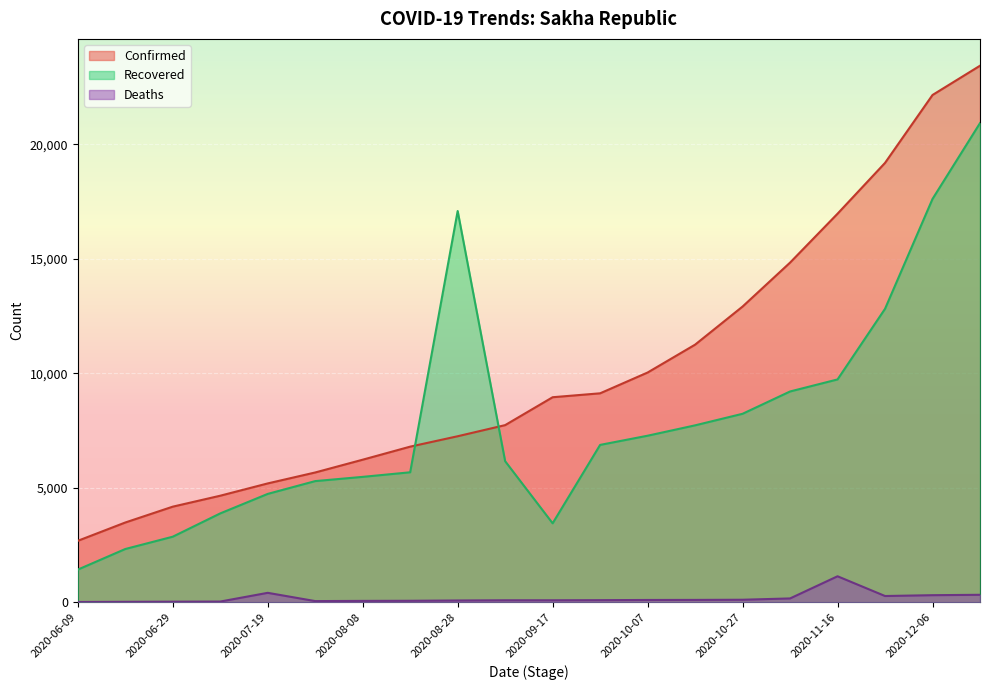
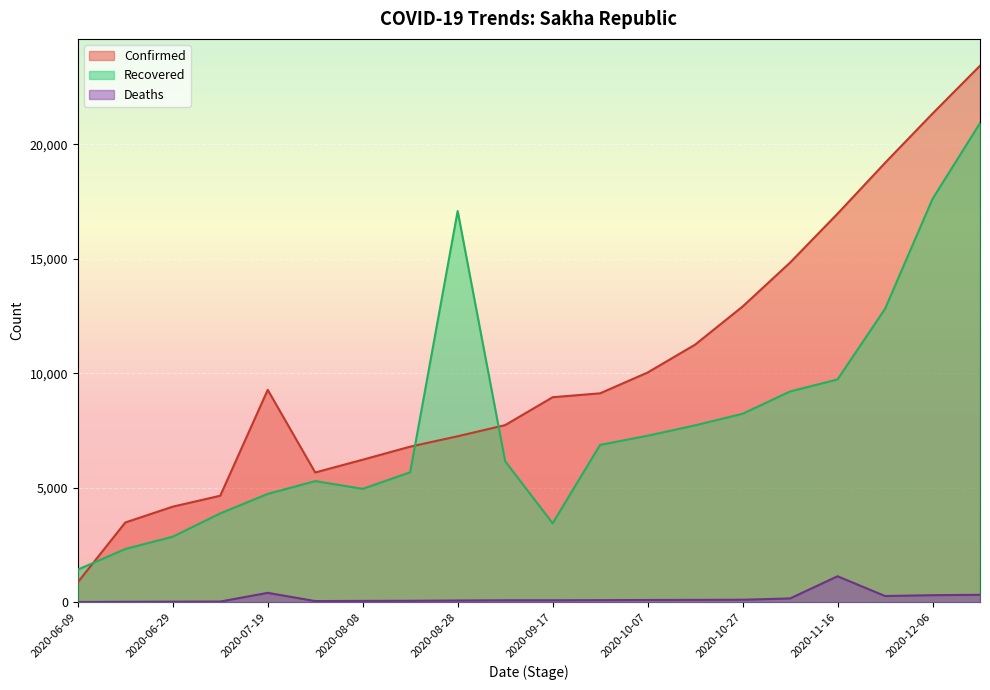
  {
    "Confirmed": {
-     "2020-06-09": "2,700",
+     "2020-06-09": "900",
      "2020-06-29": "4,200",
-     "2020-07-19": "5,200",
+     "2020-07-19": "9,300",
      "2020-08-08": "6,200",
      "2020-08-28": "7,300",
      "2020-09-17": "9,000",
      "2020-10-07": "10,000",
      "2020-10-27": "12,900",
      "2020-11-16": "17,000",
-     "2020-12-06": "22,200"
+     "2020-12-06": "21,300"
    },
    "Recovered": {
      "2020-06-09": "1,400",
      "2020-06-29": "2,900",
      "2020-07-19": "4,700",
-     "2020-08-08": "5,500",
+     "2020-08-08": "5,000",
      "2020-08-28": "17,100",
      "2020-09-17": "3,500",
      "2020-10-07": "7,300",
      "2020-10-27": "8,200",
      "2020-11-16": "9,700",
      "2020-12-06": "17,600"
    },
    "Deaths": {
      "2020-06-09": "0",
      "2020-06-29": "0",
      "2020-07-19": "400",
      "2020-08-08": "100",
      "2020-08-28": "100",
      "2020-09-17": "100",
      "2020-10-07": "100",
      "2020-10-27": "100",
      "2020-11-16": "1,100",
      "2020-12-06": "300"
    }
  }
